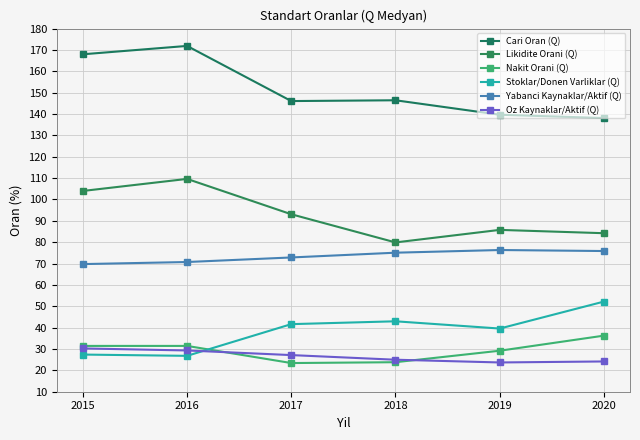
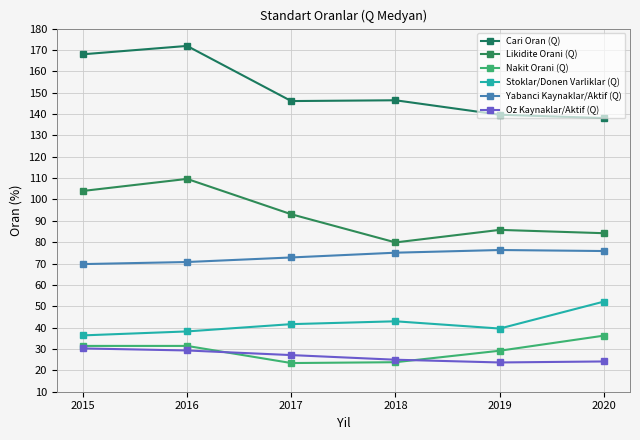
  {
    "Stoklar/Donen Varliklar (Q)": {
-     "2015": 27,
-     "2016": 27,
+     "2015": 36,
+     "2016": 38,
      "2017": 42,
      "2018": 43,
      "2019": 40,
      "2020": 52
    }
  }
